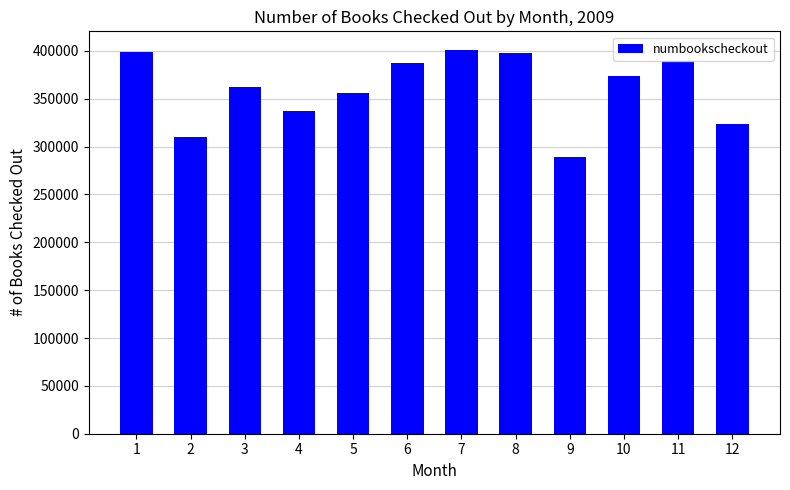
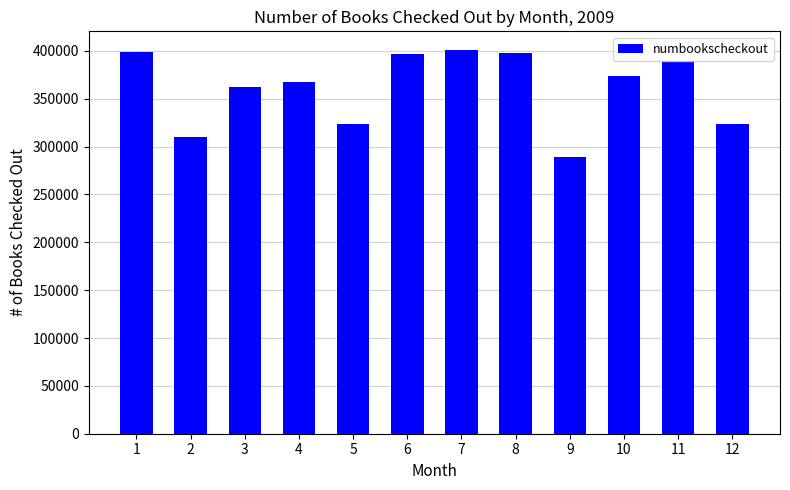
  {
    "1": 400000,
    "2": 310000,
    "3": 360000,
-   "4": 340000,
-   "5": 360000,
-   "6": 390000,
+   "4": 370000,
+   "5": 320000,
+   "6": 400000,
    "7": 400000,
    "8": 400000,
    "9": 290000,
    "10": 370000,
    "11": 390000,
    "12": 320000
  }
